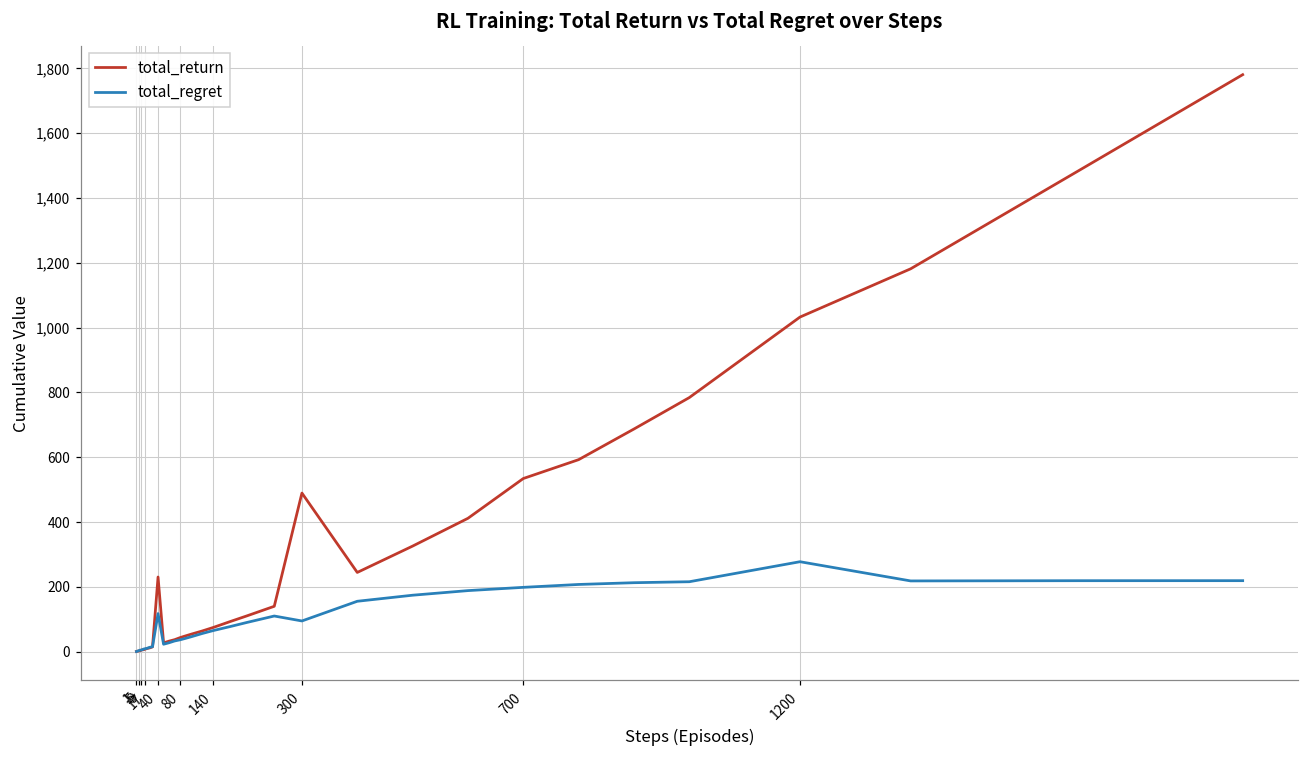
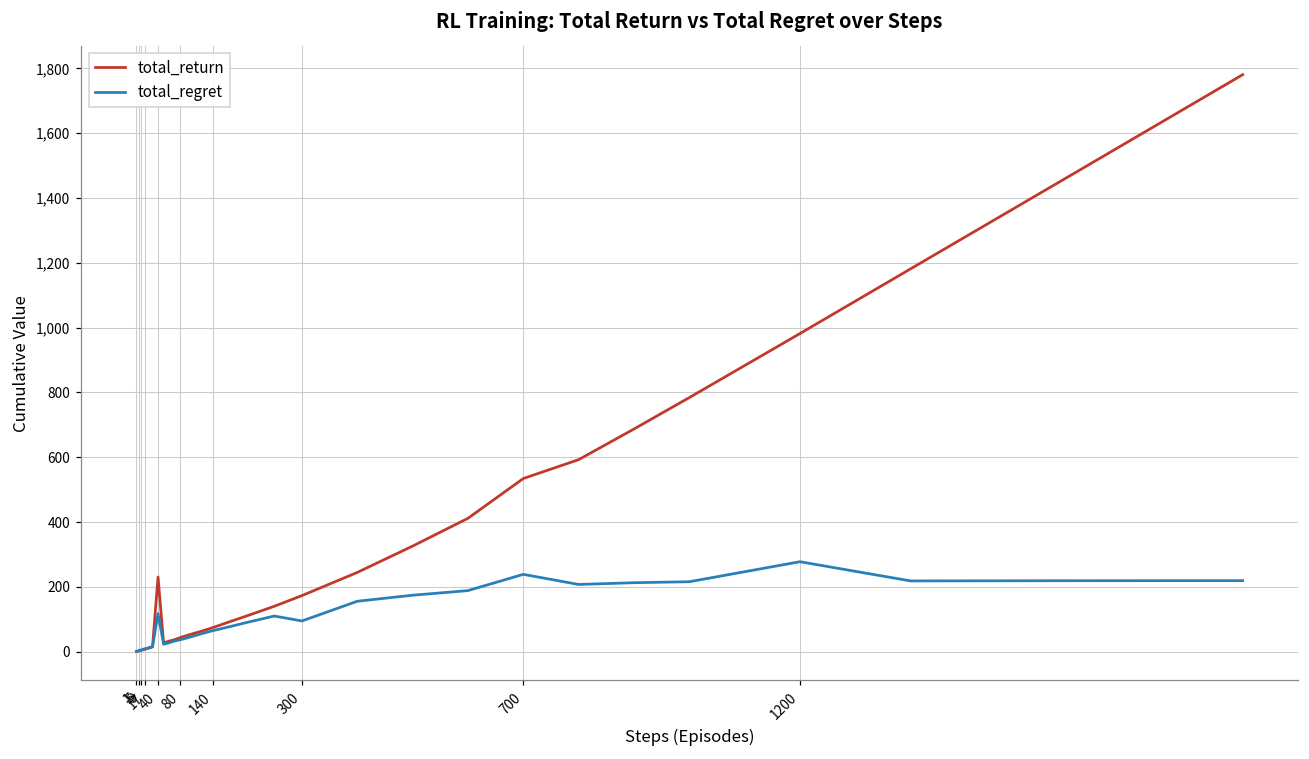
  {
    "total_return": {
      "40": "230",
      "140": "70",
-     "300": "490",
+     "300": "170",
      "700": "530",
-     "1200": "1,030"
+     "1200": "980"
    },
    "total_regret": {
      "40": "120",
      "140": "70",
      "300": "90",
-     "700": "200",
+     "700": "240",
      "1200": "280"
    }
  }
